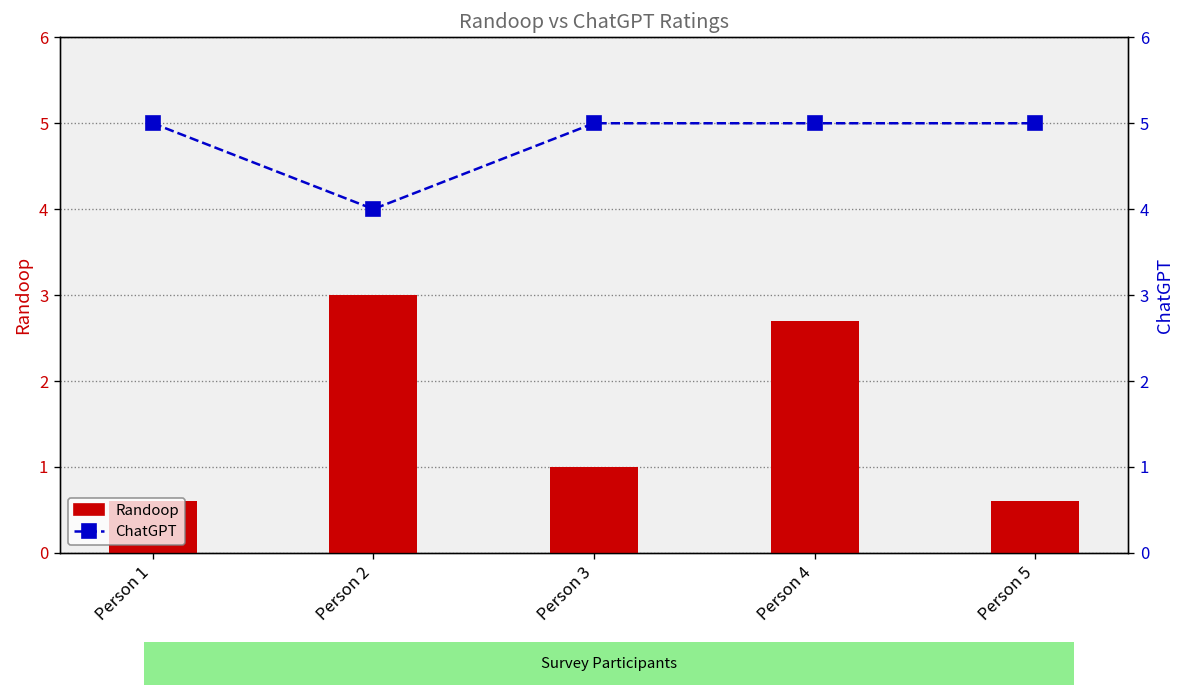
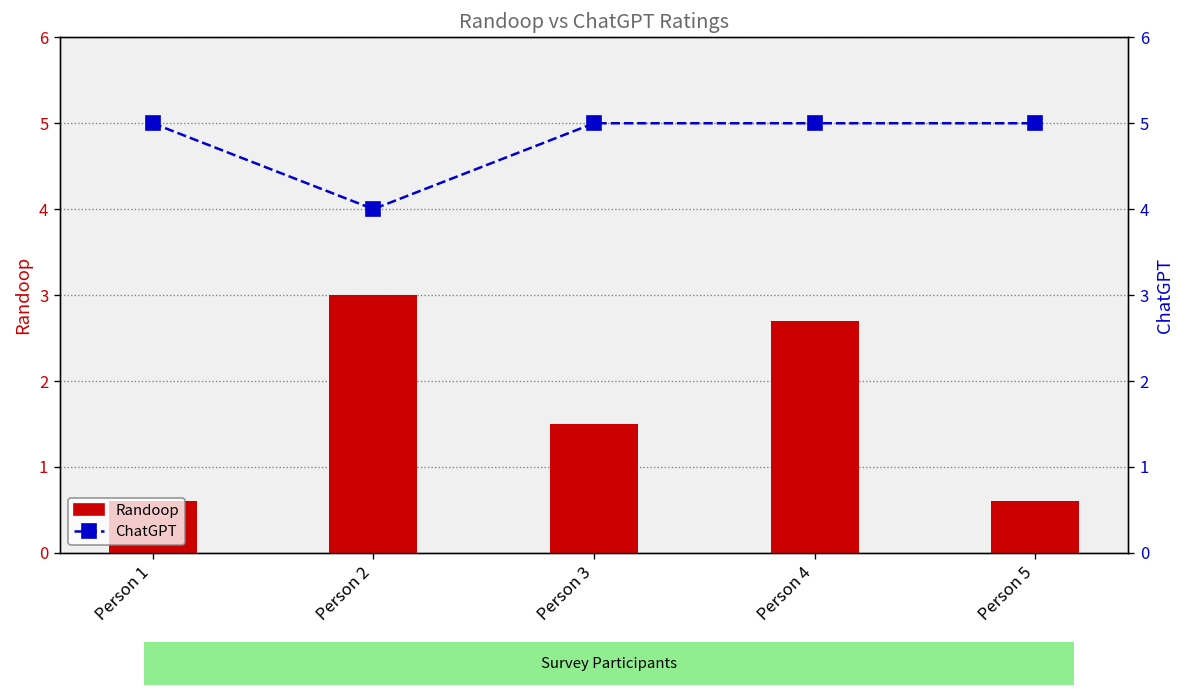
  {
    "Randoop": {
      "Person 2": 3.0,
-     "Person 3": 1.0,
+     "Person 3": 1.5,
      "Person 4": 2.7,
      "Person 5": 0.6
    },
    "ChatGPT": {
      "Person 1": 5.0,
      "Person 2": 4.0,
      "Person 3": 5.0,
      "Person 4": 5.0,
      "Person 5": 5.0
    }
  }
